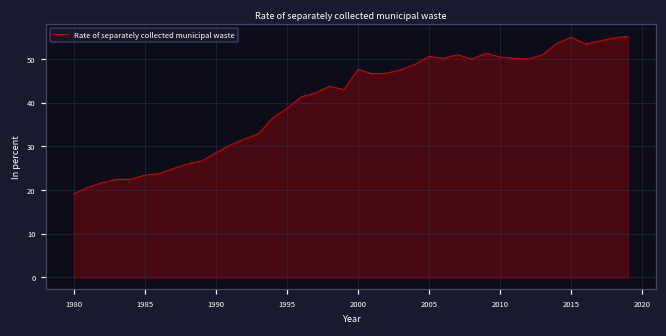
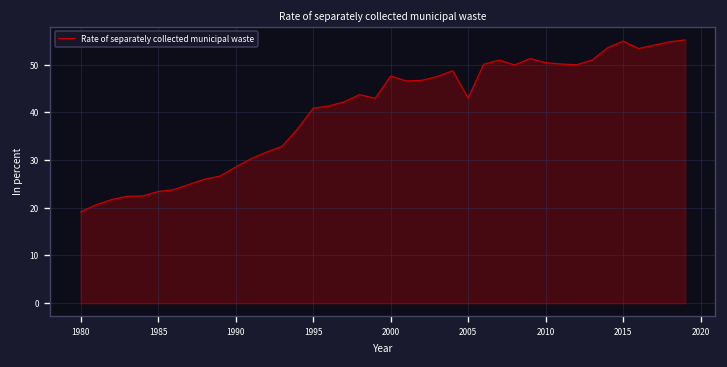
  {
    "1980": 19,
    "1985": 23,
    "1990": 29,
-   "1995": 39,
+   "1995": 41,
    "2000": 48,
-   "2005": 51,
+   "2005": 43,
    "2010": 50,
    "2015": 55
  }
